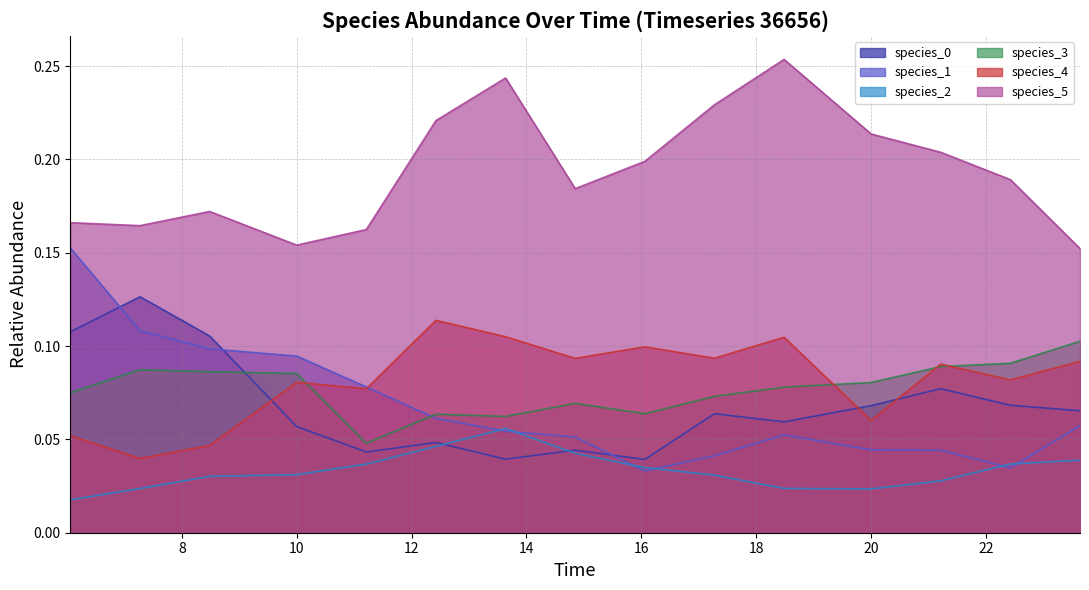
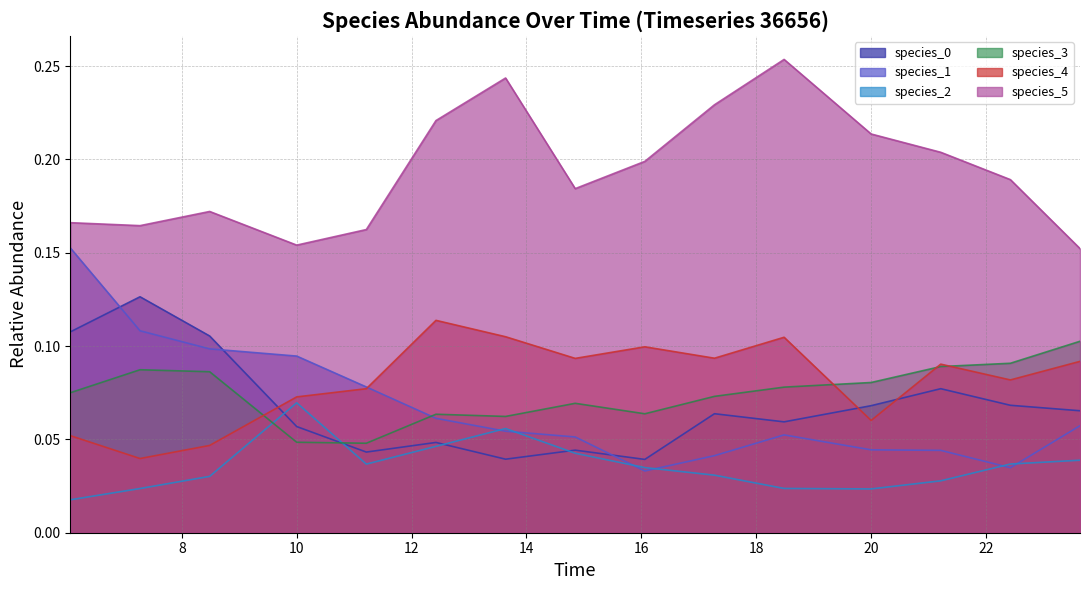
  {
    "species_2": {
-     "10": 0.031,
+     "10": 0.070,
      "20": 0.023
    },
    "species_3": {
-     "10": 0.085,
+     "10": 0.048,
      "20": 0.080
    },
    "species_4": {
-     "10": 0.081,
+     "10": 0.073,
      "20": 0.060
    },
    "species_5": {
      "10": 0.154,
      "20": 0.214
    }
  }
